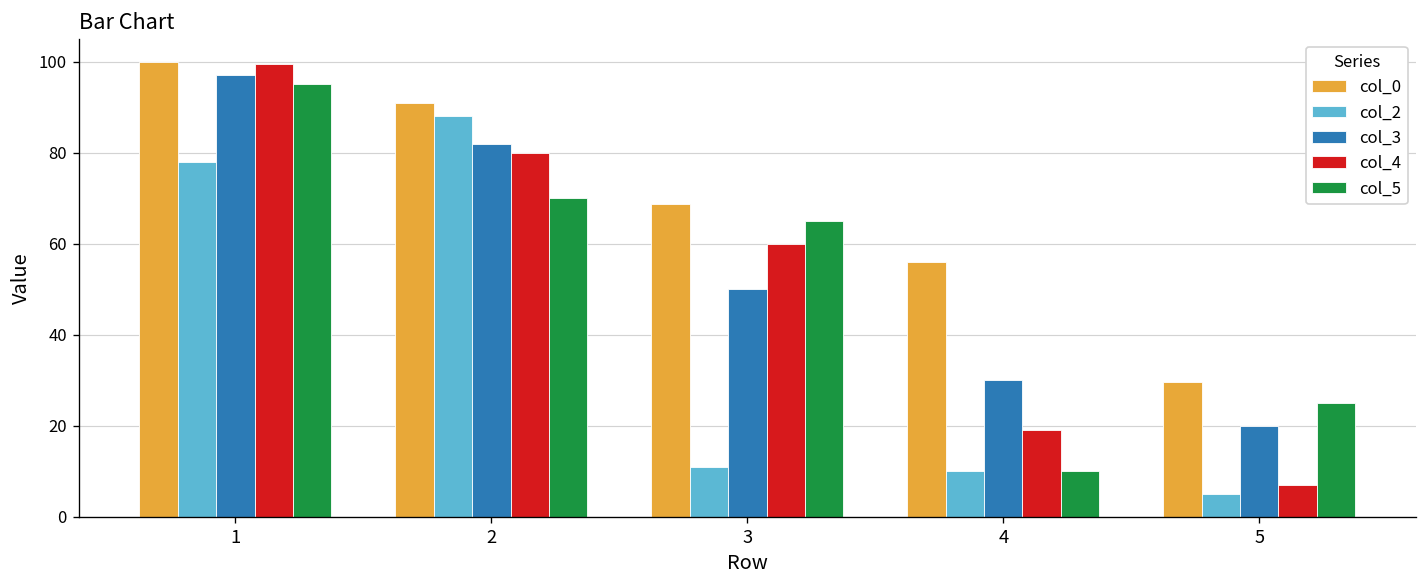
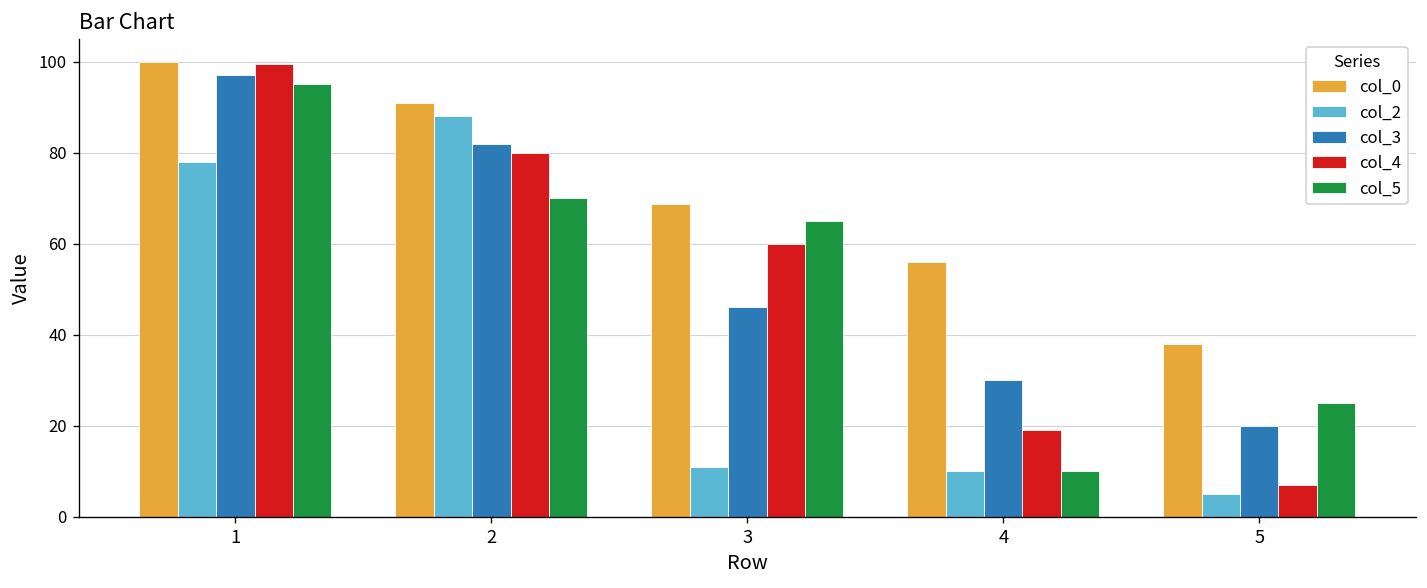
  {
    "col_0": {
      "1": 100,
      "2": 91,
      "3": 69,
      "4": 56,
-     "5": 30
+     "5": 38
    },
    "col_2": {
      "1": 78,
      "2": 88,
      "3": 11,
      "4": 10,
      "5": 5
    },
    "col_3": {
      "1": 97,
      "2": 82,
-     "3": 50,
+     "3": 46,
      "4": 30,
      "5": 20
    },
    "col_4": {
      "1": 100,
      "2": 80,
      "3": 60,
      "4": 19,
      "5": 7
    },
    "col_5": {
      "1": 95,
      "2": 70,
      "3": 65,
      "4": 10,
      "5": 25
    }
  }
